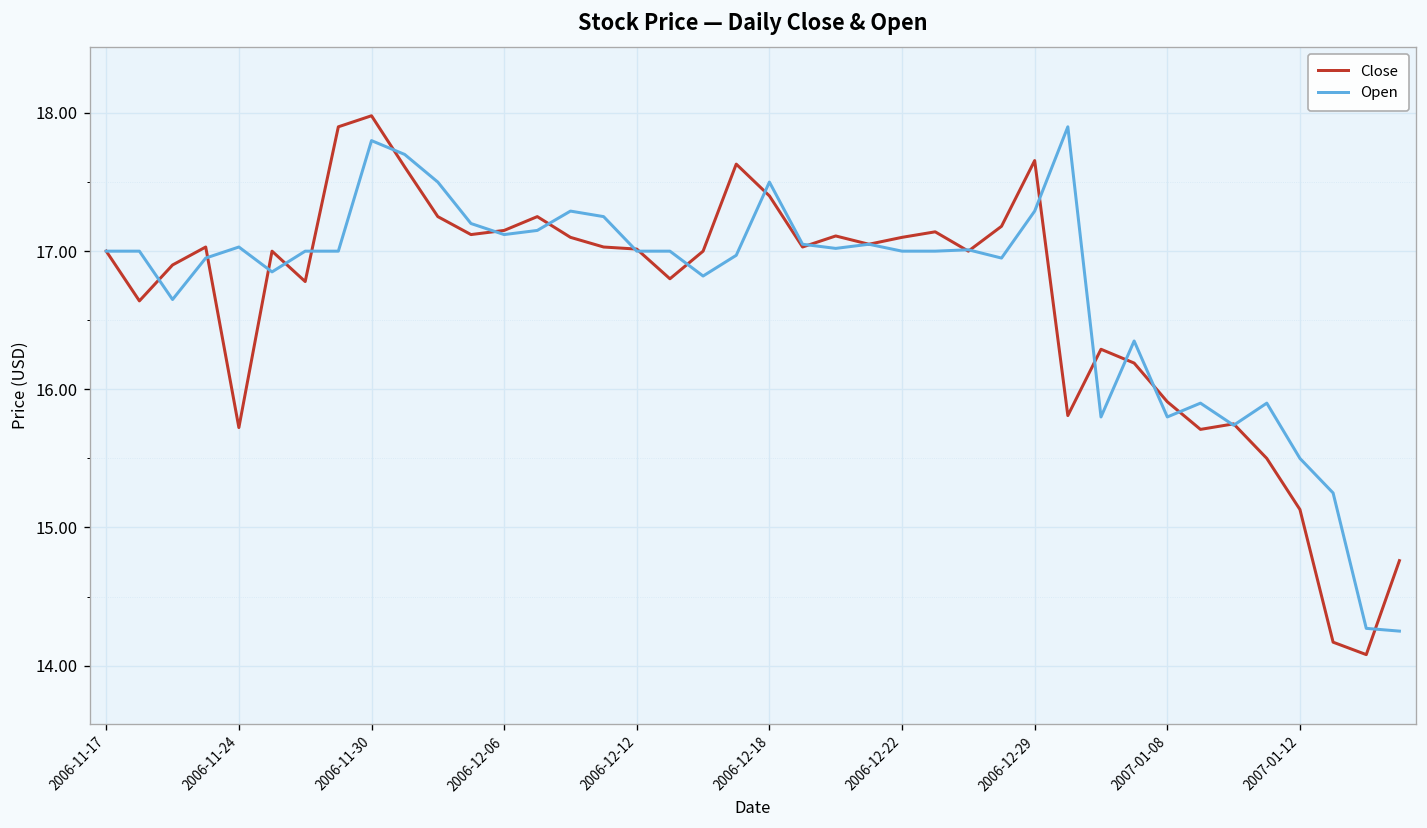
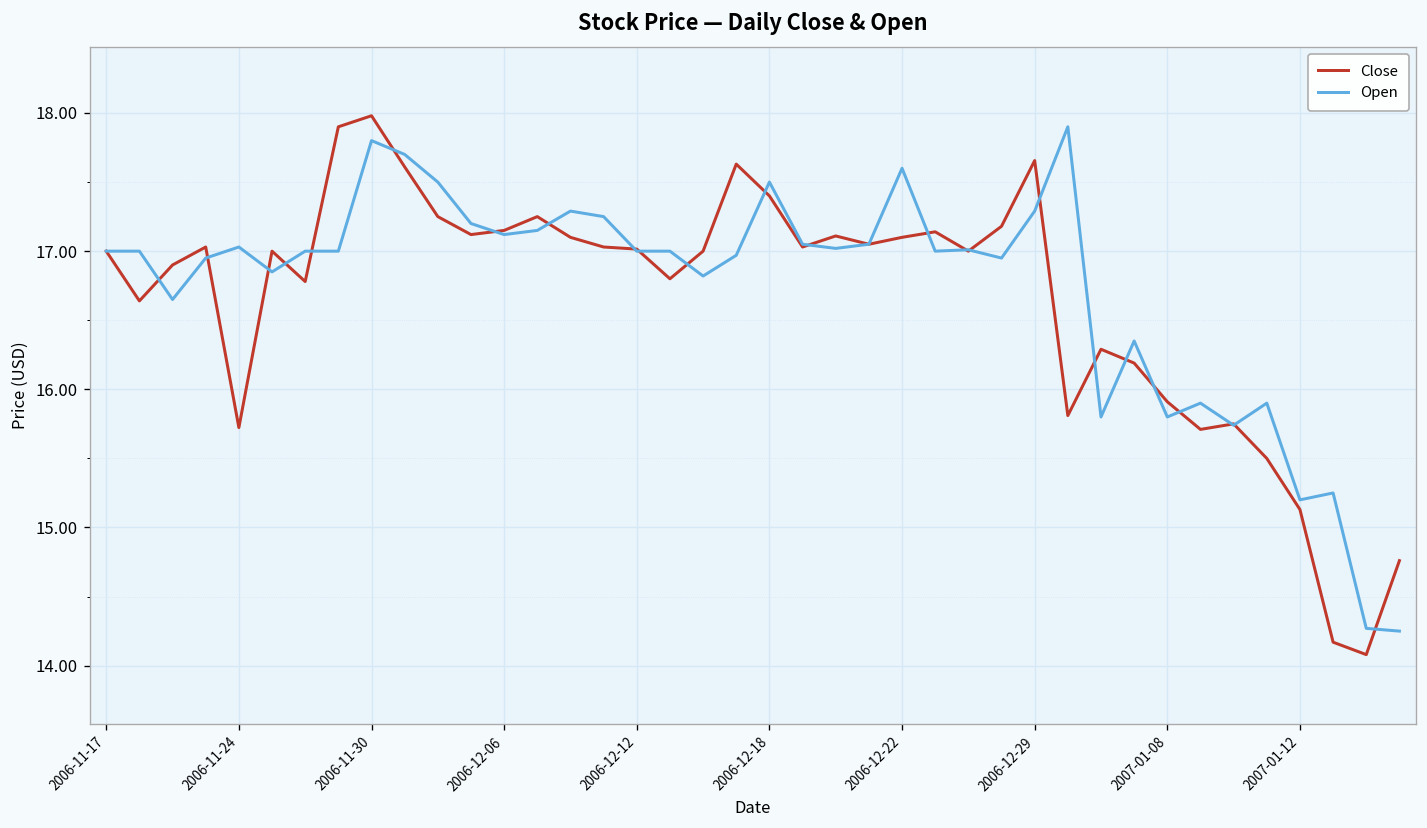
  {
    "Close": {
      "2006-11-24": 15.72,
      "2006-11-30": 18.0,
      "2006-12-06": 17.15,
      "2006-12-18": 17.4,
      "2006-12-22": 17.1,
      "2006-12-29": 17.66,
      "2007-01-08": 15.9,
      "2007-01-12": 15.13
    },
    "Open": {
      "2006-11-24": 17.03,
      "2006-11-30": 17.8,
      "2006-12-06": 17.1,
      "2006-12-18": 17.5,
-     "2006-12-22": 17.0,
+     "2006-12-22": 17.6,
      "2006-12-29": 17.3,
      "2007-01-08": 15.8,
-     "2007-01-12": 15.5
+     "2007-01-12": 15.2
    }
  }
